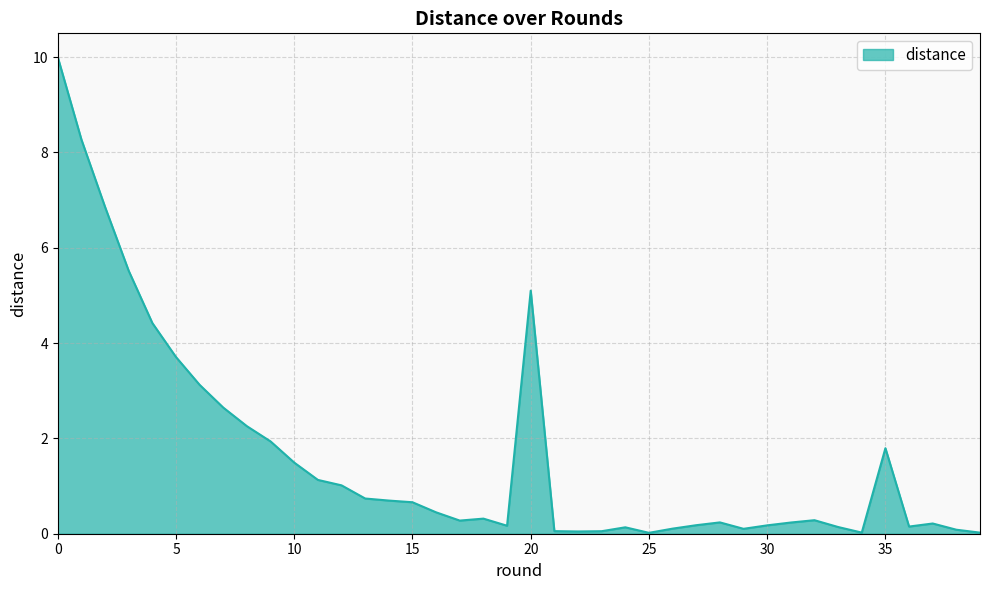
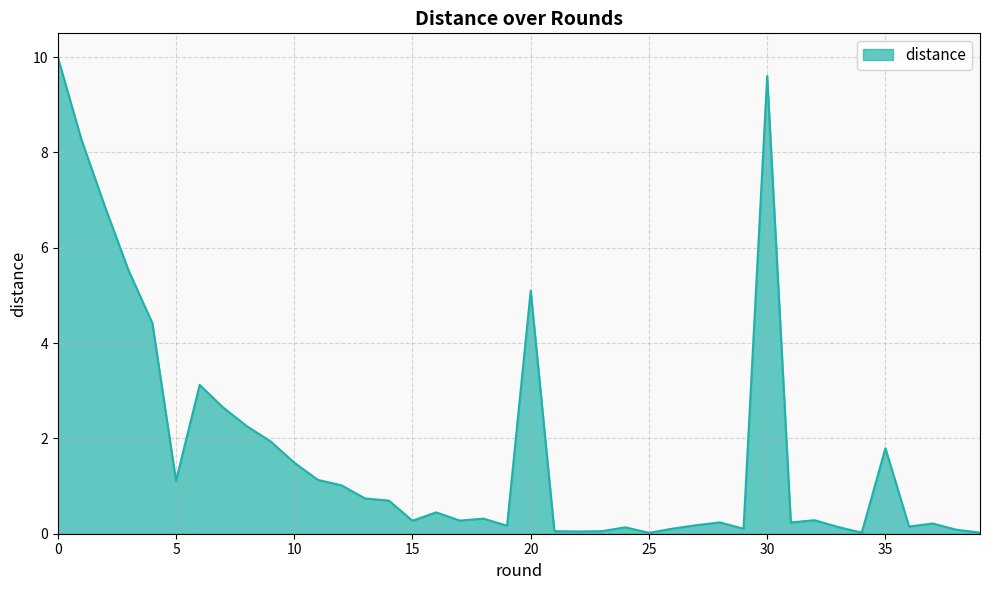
  {
    "0": 10.0,
-   "5": 3.7,
+   "5": 1.1,
    "10": 1.5,
-   "15": 0.7,
+   "15": 0.3,
    "20": 5.1,
    "25": 0.0,
-   "30": 0.2,
+   "30": 9.6,
    "35": 1.8
  }
